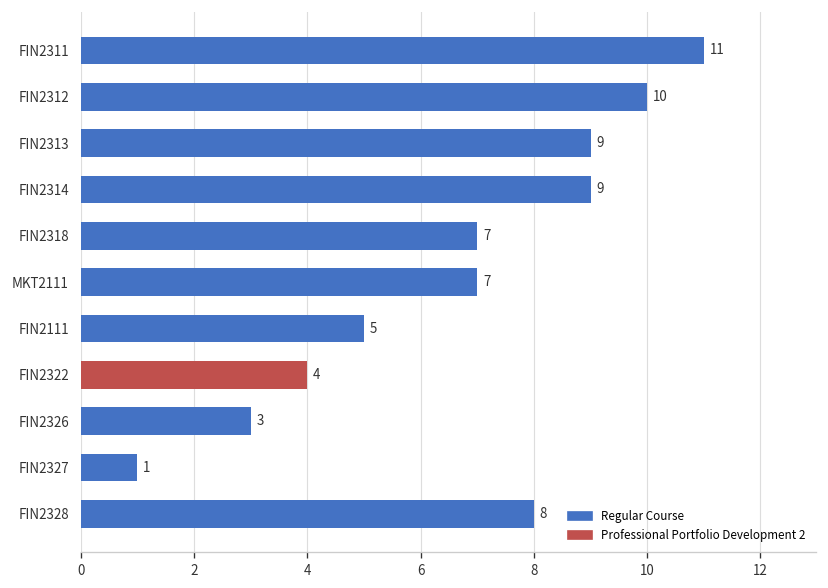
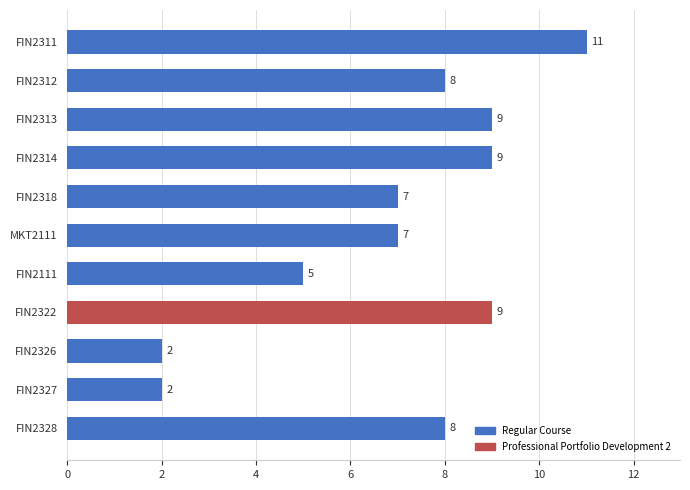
  {
    "FIN2311": 11,
-   "FIN2312": 10,
+   "FIN2312": 8,
    "FIN2313": 9,
    "FIN2314": 9,
    "FIN2318": 7,
    "MKT2111": 7,
    "FIN2111": 5,
-   "FIN2322": 4,
-   "FIN2326": 3,
-   "FIN2327": 1,
+   "FIN2322": 9,
+   "FIN2326": 2,
+   "FIN2327": 2,
    "FIN2328": 8
  }
